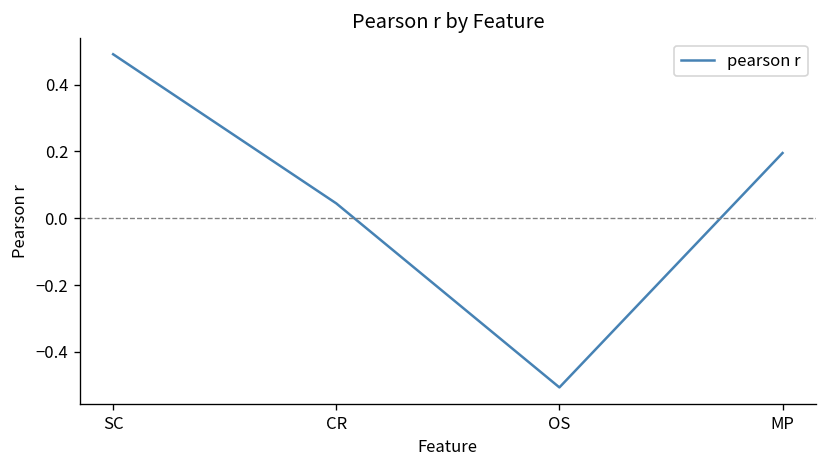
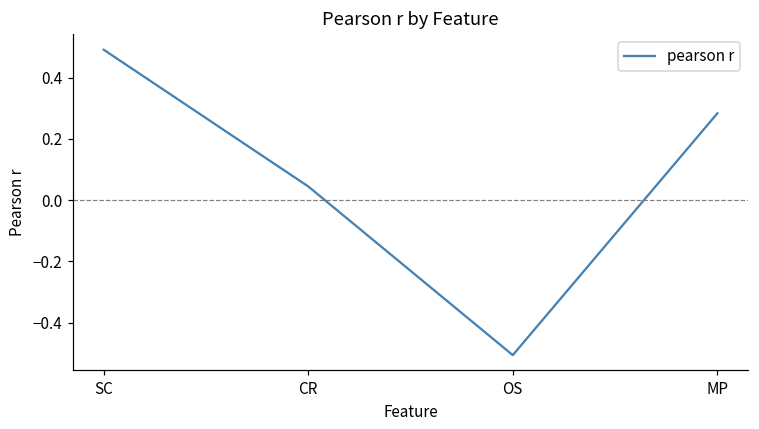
  {
    "SC": 0.49,
    "CR": 0.04,
    "OS": -0.51,
-   "MP": 0.20
+   "MP": 0.28
  }
